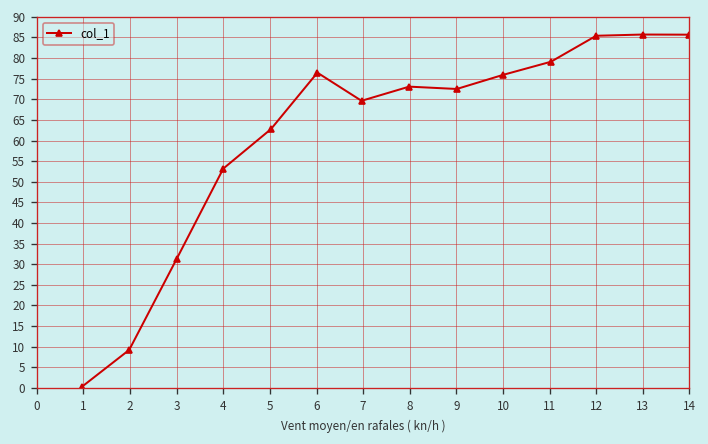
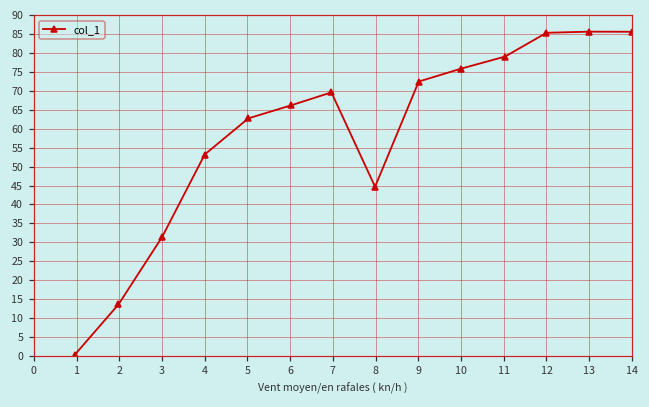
  {
-   "2": 9,
+   "2": 14,
    "3": 31,
    "4": 53,
-   "6": 76,
-   "8": 73,
+   "6": 66,
+   "8": 45,
    "9": 72,
    "10": 76,
    "12": 85,
    "13": 86,
    "14": 86
  }
